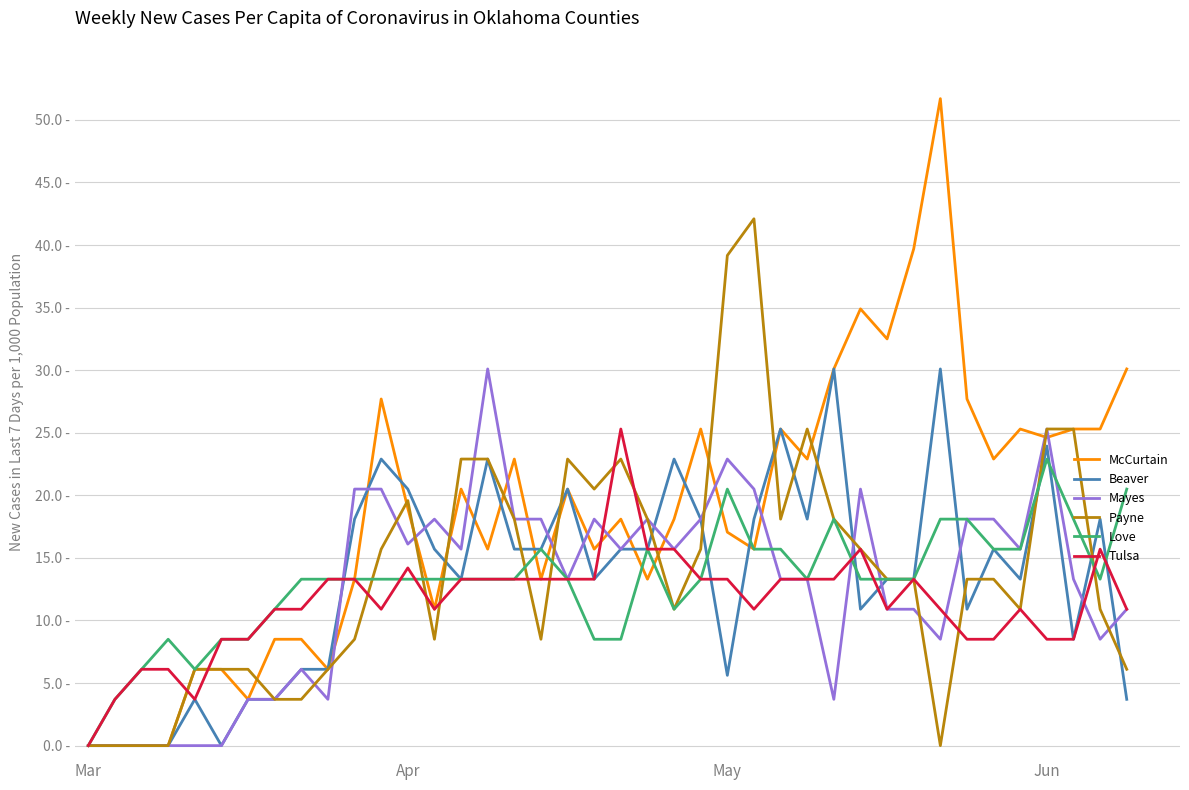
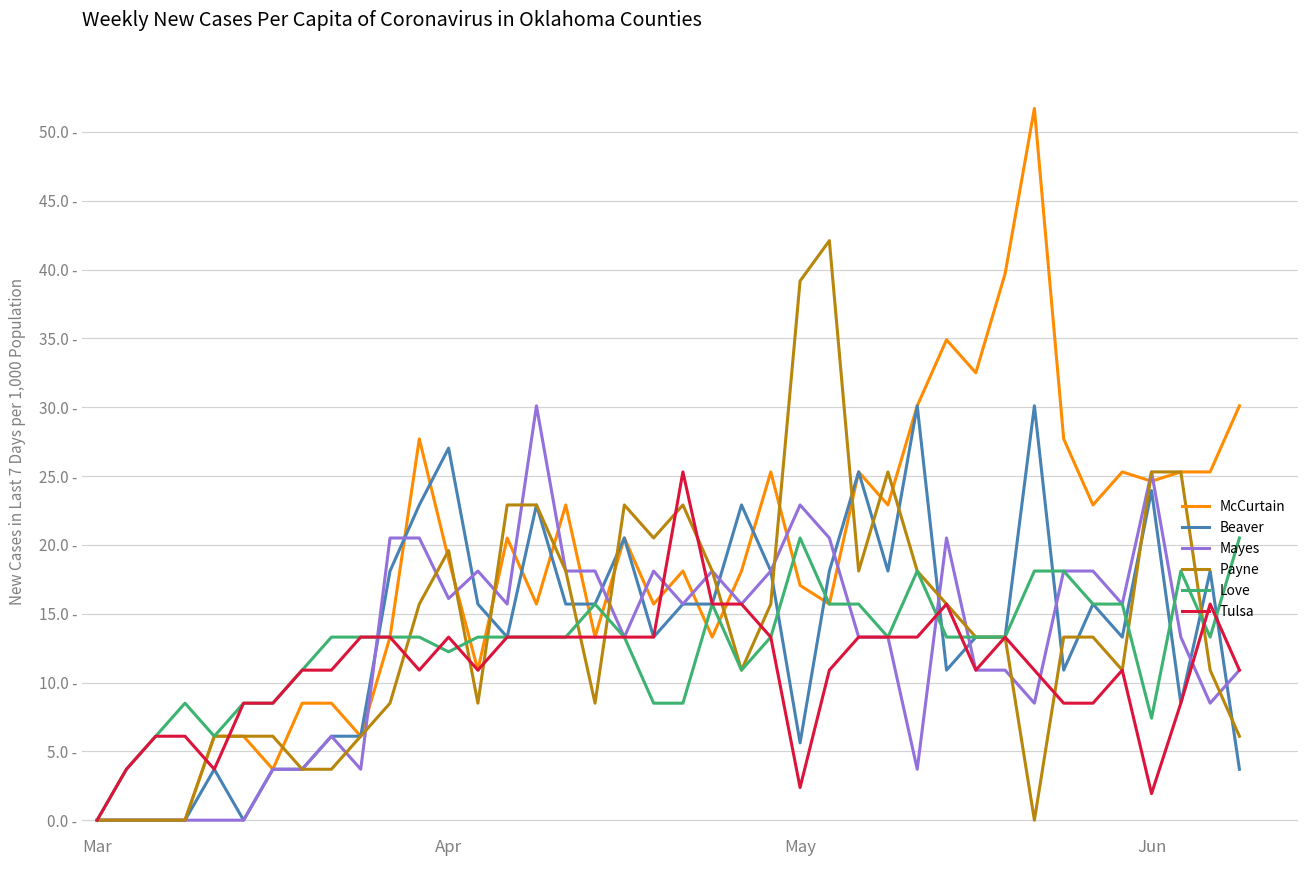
  {
    "McCurtain": {
      "Apr": "19.0 -",
      "May": "17.1 -",
      "Jun": "24.6 -"
    },
    "Beaver": {
-     "Apr": "20.5 -",
+     "Apr": "27.0 -",
      "May": "5.6 -",
      "Jun": "23.9 -"
    },
    "Mayes": {
      "Apr": "16.1 -",
      "May": "22.9 -"
    },
    "Payne": {
      "Apr": "19.6 -",
      "May": "39.2 -"
    },
    "Love": {
-     "Apr": "13.3 -",
+     "Apr": "12.2 -",
      "May": "20.5 -",
-     "Jun": "22.9 -"
+     "Jun": "7.4 -"
    },
    "Tulsa": {
-     "Apr": "14.2 -",
-     "May": "13.3 -",
-     "Jun": "8.5 -"
+     "Apr": "13.3 -",
+     "May": "2.4 -",
+     "Jun": "1.9 -"
    }
  }
